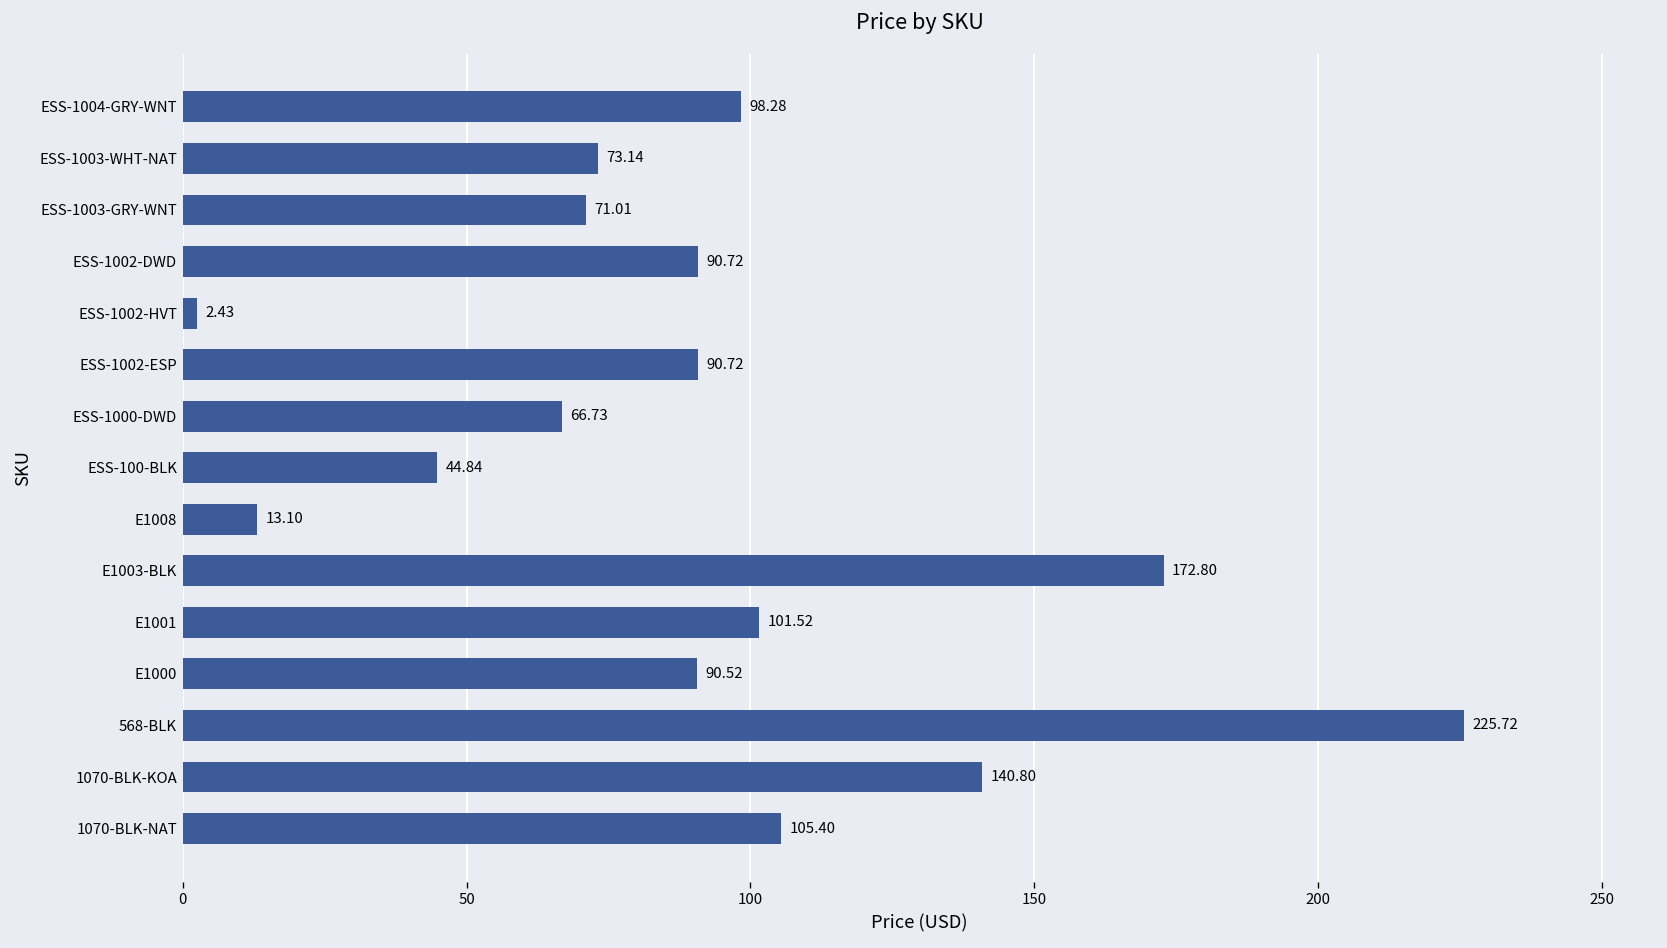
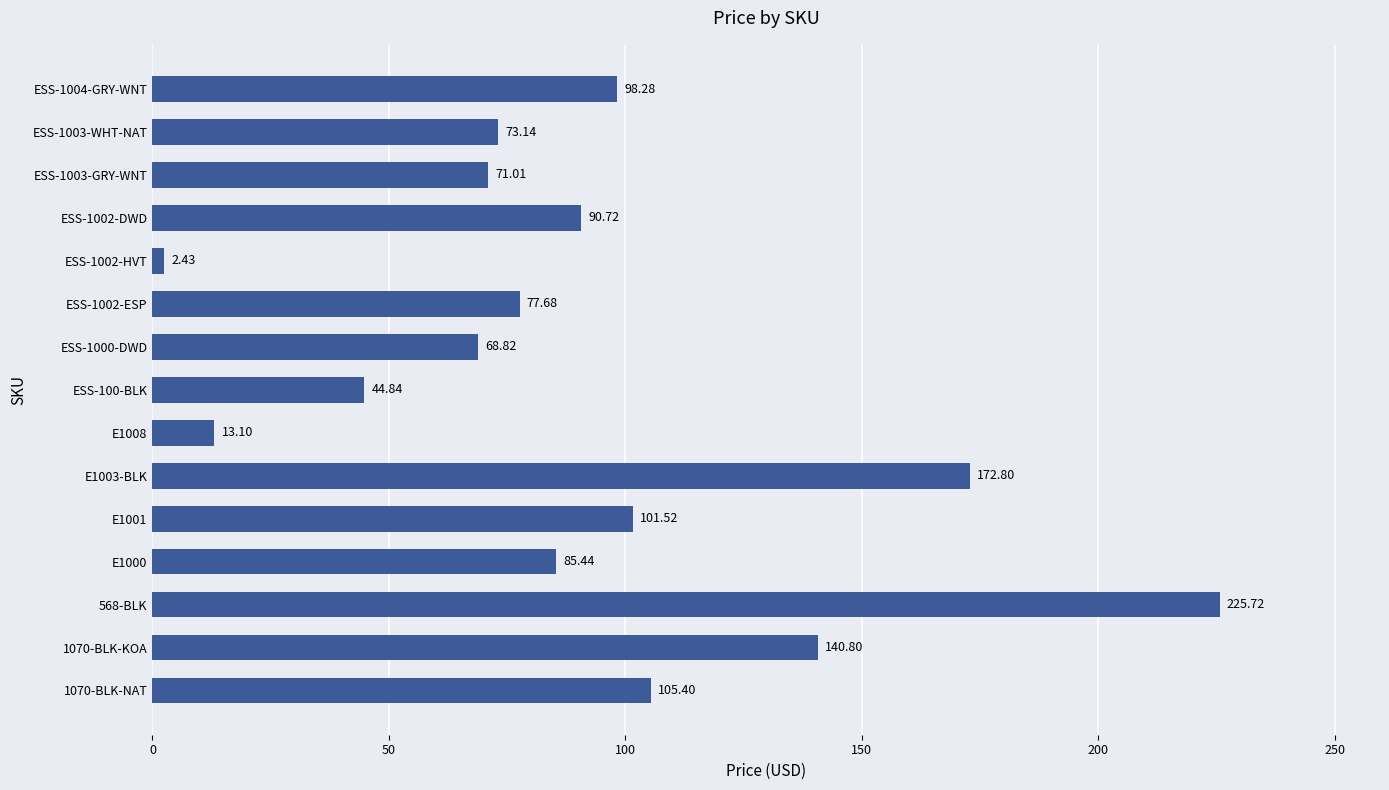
  {
    "ESS-1004-GRY-WNT": 98.28,
    "ESS-1003-WHT-NAT": 73.14,
    "ESS-1003-GRY-WNT": 71.01,
    "ESS-1002-DWD": 90.72,
    "ESS-1002-HVT": 2.43,
-   "ESS-1002-ESP": 90.72,
-   "ESS-1000-DWD": 66.73,
+   "ESS-1002-ESP": 77.68,
+   "ESS-1000-DWD": 68.82,
    "ESS-100-BLK": 44.84,
    "E1008": 13.10,
    "E1003-BLK": 172.80,
    "E1001": 101.52,
-   "E1000": 90.52,
+   "E1000": 85.44,
    "568-BLK": 225.72,
    "1070-BLK-KOA": 140.80,
    "1070-BLK-NAT": 105.40
  }
